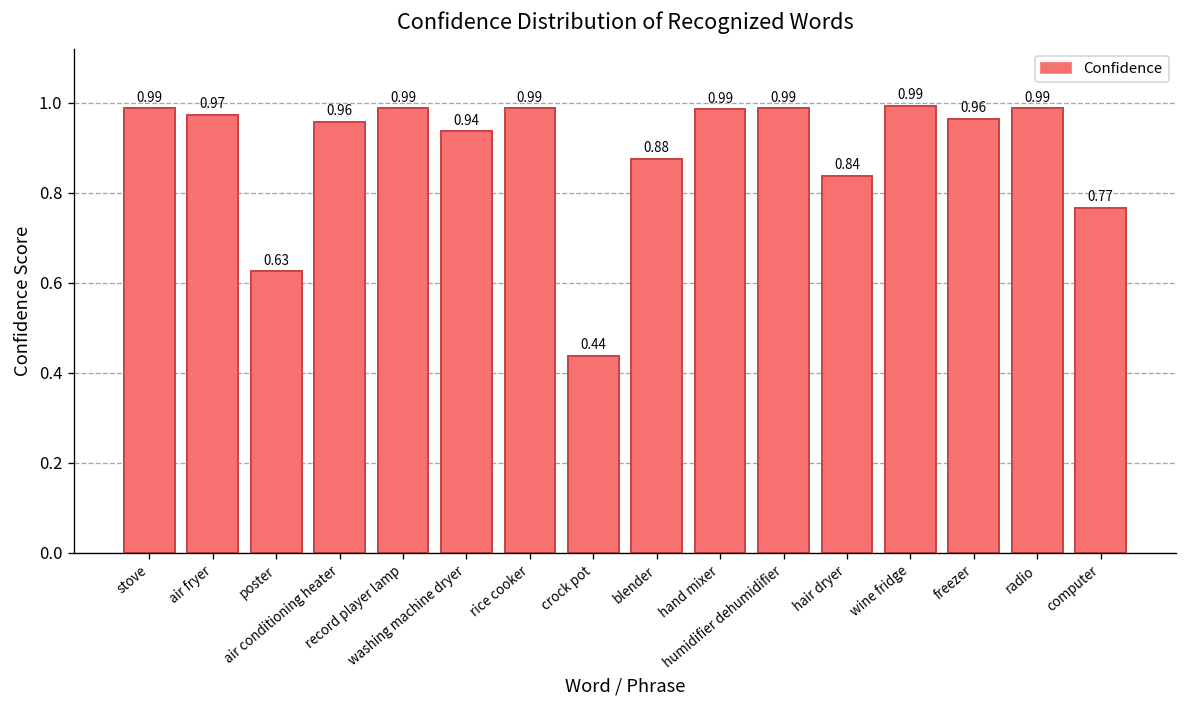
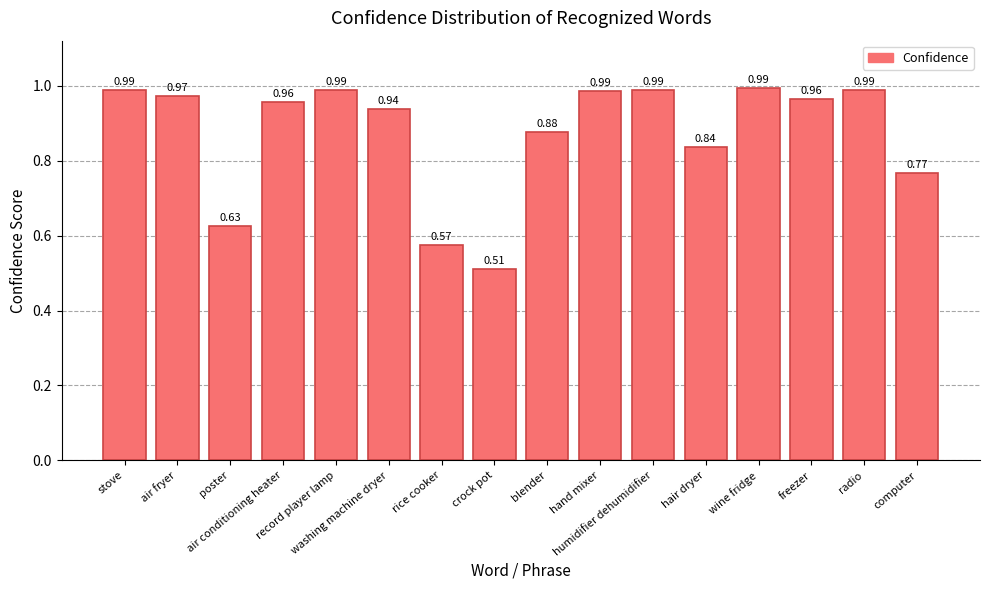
  {
    "stove": 0.99,
    "air fryer": 0.97,
    "poster": 0.63,
    "air conditioning heater": 0.96,
    "record player lamp": 0.99,
    "washing machine dryer": 0.94,
-   "rice cooker": 0.99,
-   "crock pot": 0.44,
+   "rice cooker": 0.57,
+   "crock pot": 0.51,
    "blender": 0.88,
    "hand mixer": 0.99,
    "humidifier dehumidifier": 0.99,
    "hair dryer": 0.84,
    "wine fridge": 0.99,
    "freezer": 0.96,
    "radio": 0.99,
    "computer": 0.77
  }
